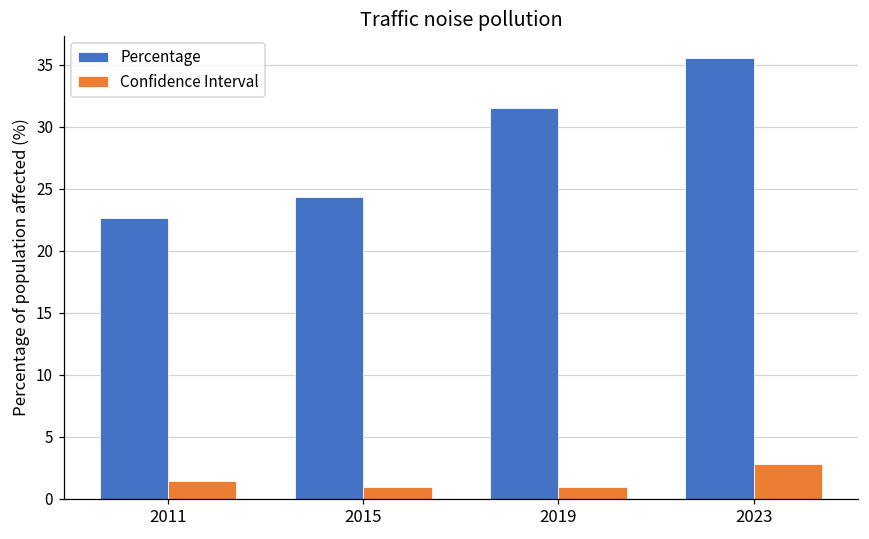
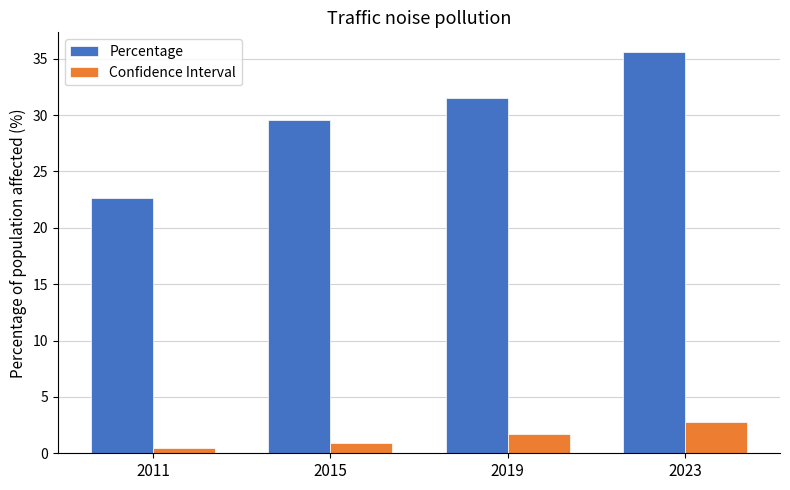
  {
    "Percentage": {
      "2011": 22.6,
-     "2015": 24.3,
+     "2015": 29.6,
      "2019": 31.5,
      "2023": 35.6
    },
    "Confidence Interval": {
-     "2011": 1.4,
+     "2011": 0.5,
      "2015": 0.9,
-     "2019": 1.0,
+     "2019": 1.7,
      "2023": 2.8
    }
  }
